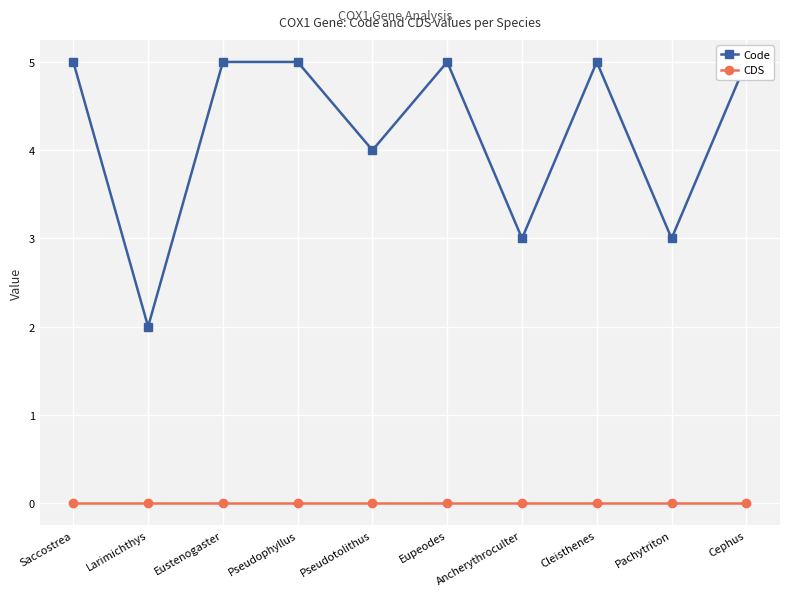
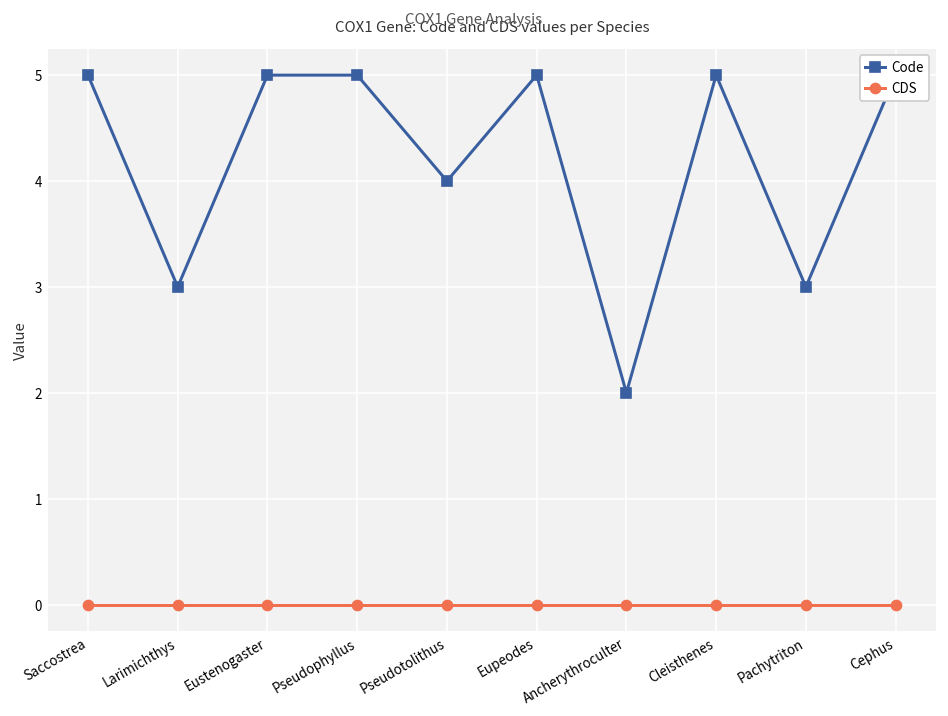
  {
    "Code": {
      "Saccostrea": 5,
-     "Larimichthys": 2,
+     "Larimichthys": 3,
      "Eustenogaster": 5,
      "Pseudophyllus": 5,
      "Pseudotolithus": 4,
      "Eupeodes": 5,
-     "Ancherythroculter": 3,
+     "Ancherythroculter": 2,
      "Cleisthenes": 5,
      "Pachytriton": 3
    },
    "CDS": {
      "Saccostrea": 0,
      "Larimichthys": 0,
      "Eustenogaster": 0,
      "Pseudophyllus": 0,
      "Pseudotolithus": 0,
      "Eupeodes": 0,
      "Ancherythroculter": 0,
      "Cleisthenes": 0,
      "Pachytriton": 0,
      "Cephus": 0
    }
  }
